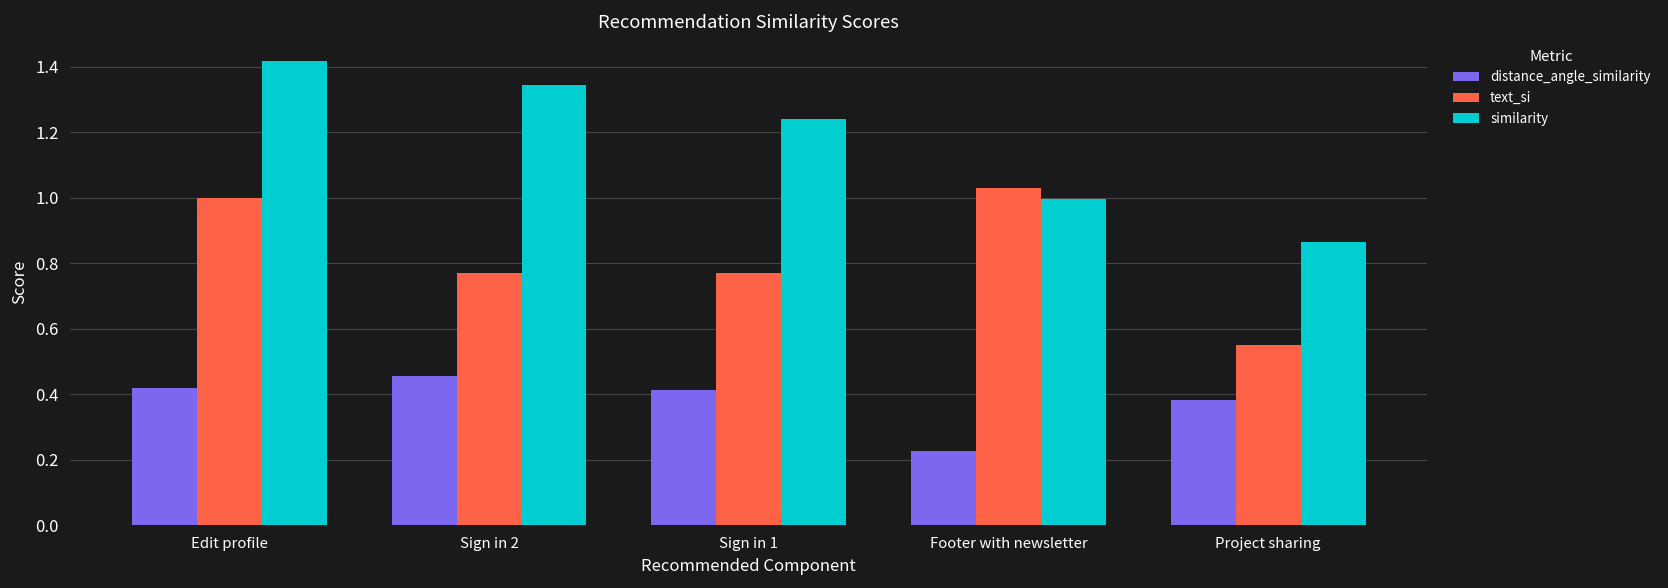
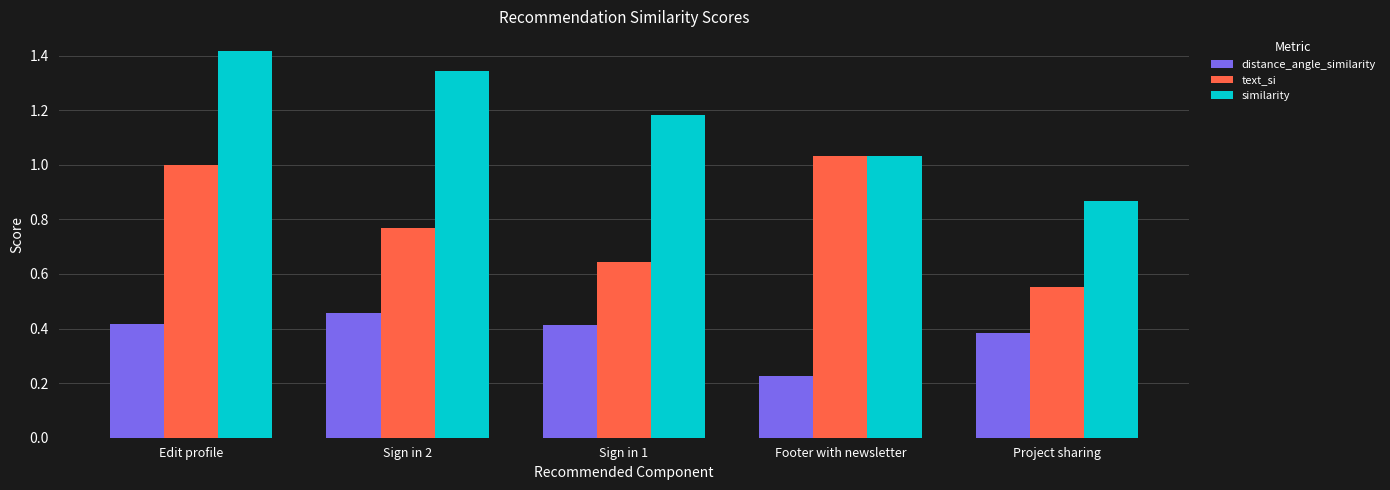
  {
    "distance_angle_similarity": {
      "Edit profile": 0.42,
      "Sign in 2": 0.46,
      "Sign in 1": 0.41,
      "Footer with newsletter": 0.23,
      "Project sharing": 0.38
    },
    "text_si": {
      "Edit profile": 1.00,
      "Sign in 2": 0.77,
-     "Sign in 1": 0.77,
+     "Sign in 1": 0.65,
      "Footer with newsletter": 1.03,
      "Project sharing": 0.55
    },
    "similarity": {
      "Edit profile": 1.42,
      "Sign in 2": 1.35,
-     "Sign in 1": 1.24,
-     "Footer with newsletter": 1.00,
+     "Sign in 1": 1.18,
+     "Footer with newsletter": 1.03,
      "Project sharing": 0.87
    }
  }
